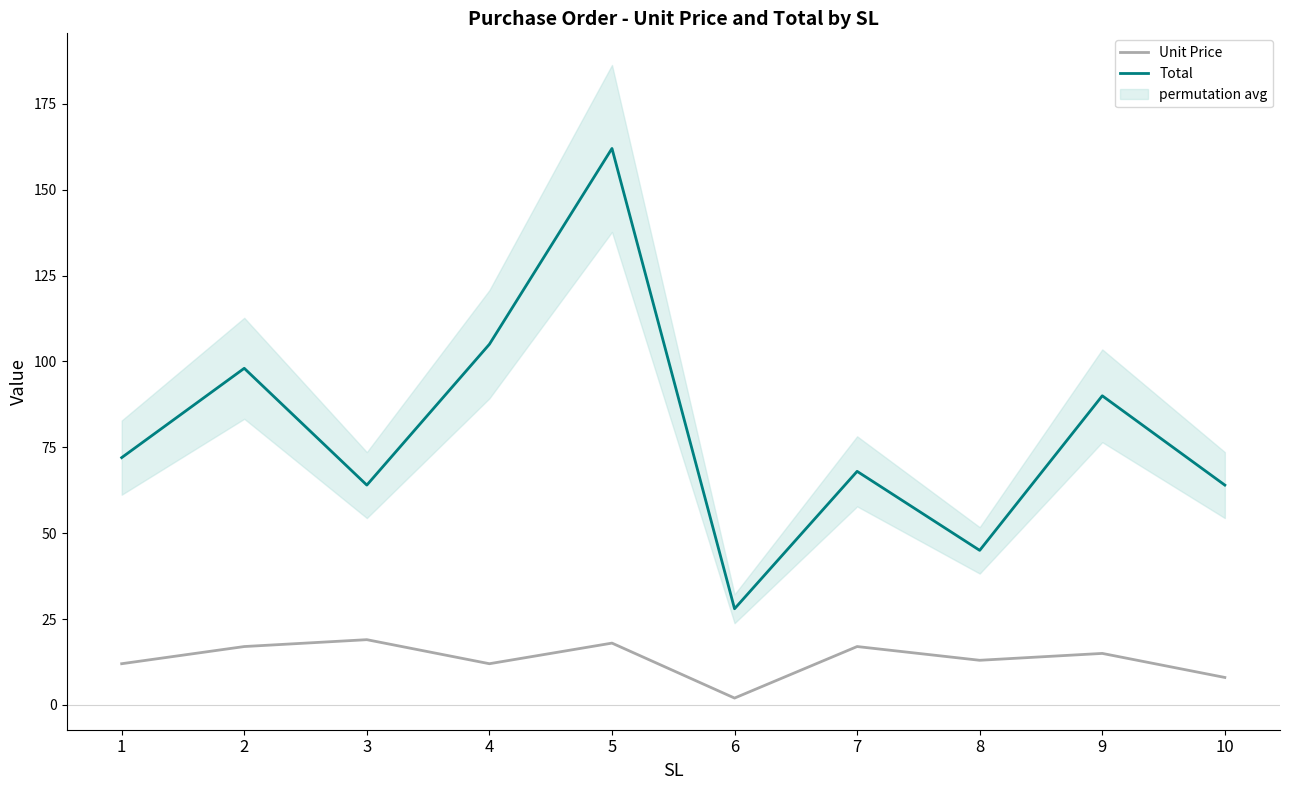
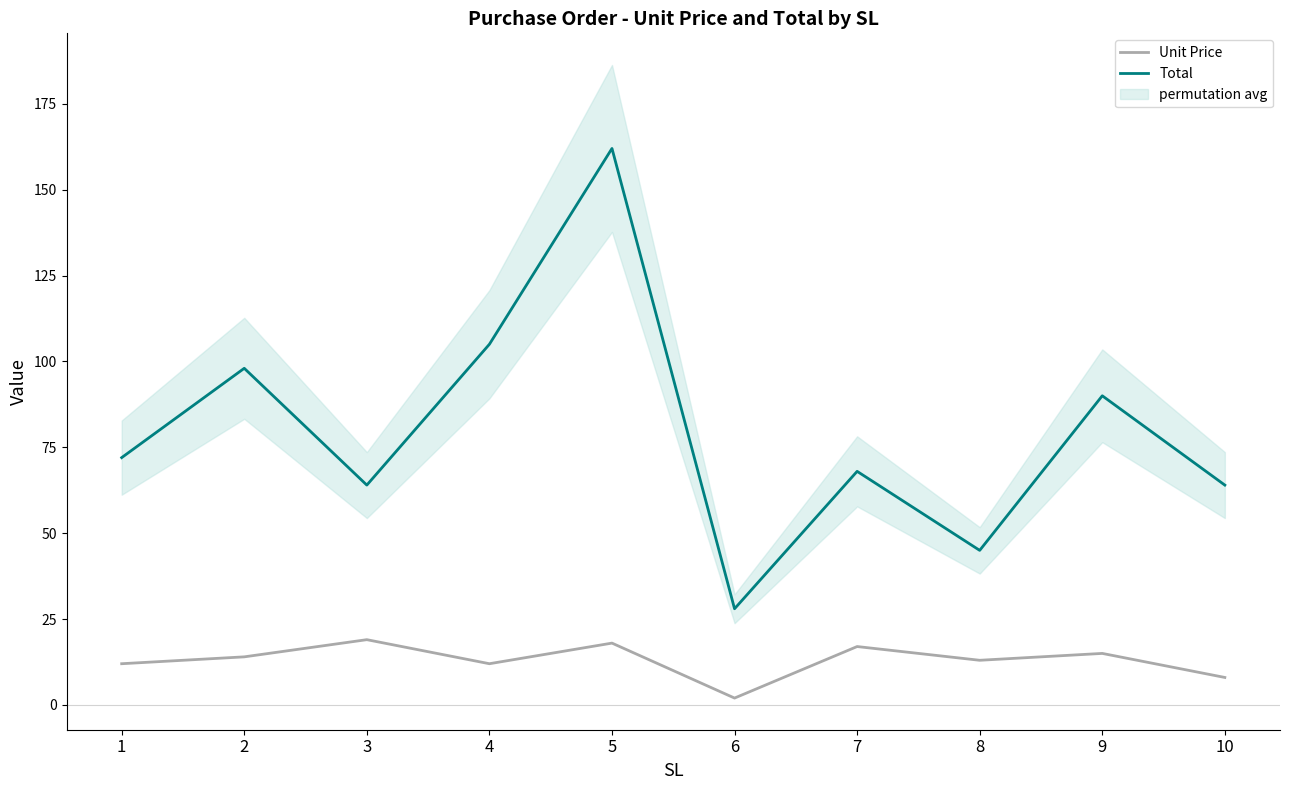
  {
    "Unit Price": {
      "1": 12,
-     "2": 17,
+     "2": 14,
      "3": 19,
      "4": 12,
      "5": 18,
      "6": 2,
      "7": 17,
      "8": 13,
      "9": 15,
      "10": 8
    },
    "Total": {
      "1": 72,
      "2": 98,
      "3": 64,
      "4": 105,
      "5": 162,
      "6": 28,
      "7": 68,
      "8": 45,
      "9": 90,
      "10": 64
    }
  }
